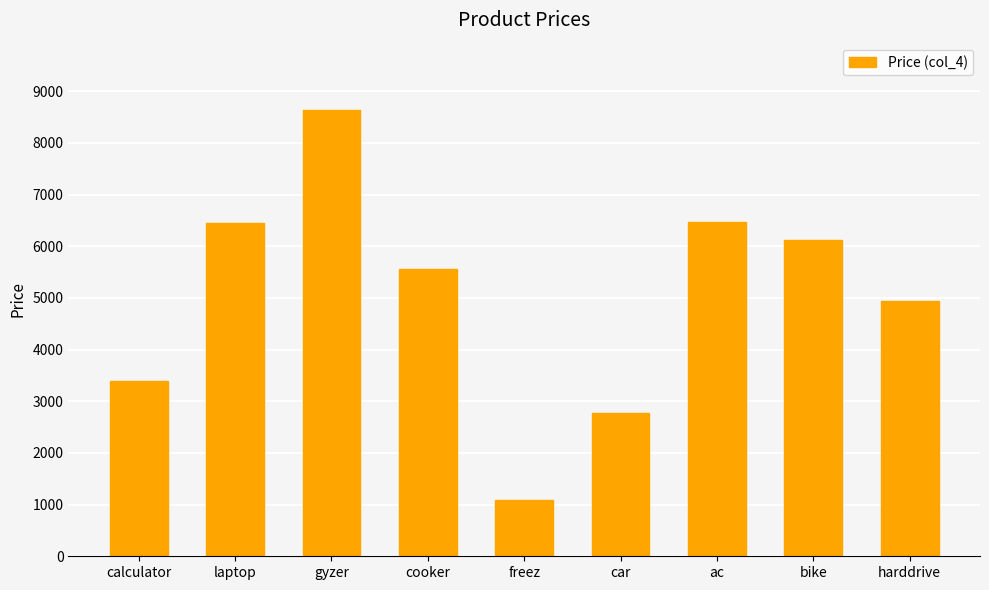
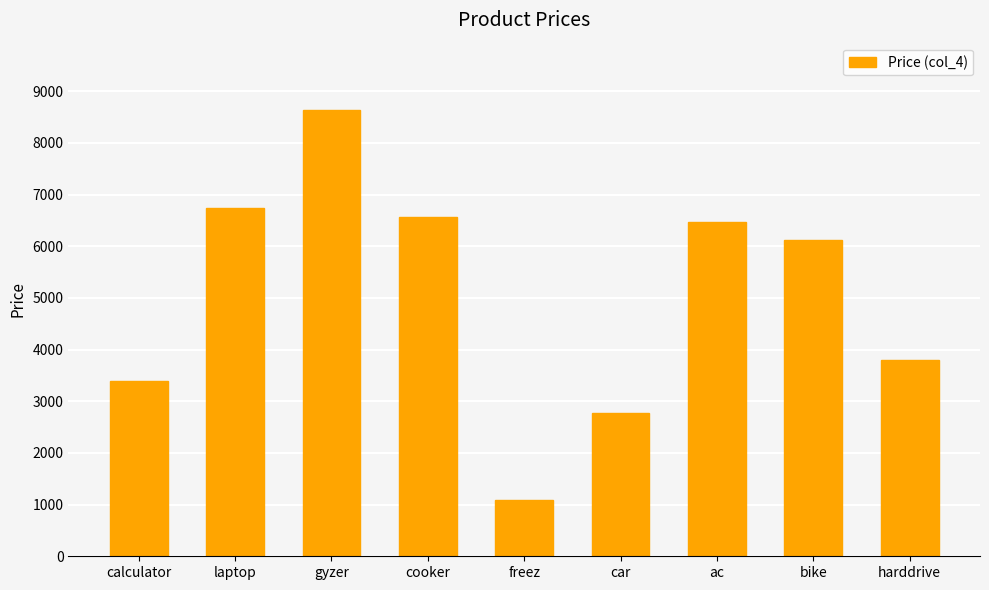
  {
    "calculator": 3400,
-   "laptop": 6500,
+   "laptop": 6700,
    "gyzer": 8600,
-   "cooker": 5600,
+   "cooker": 6600,
    "freez": 1100,
    "car": 2800,
    "ac": 6500,
    "bike": 6100,
-   "harddrive": 4900
+   "harddrive": 3800
  }
